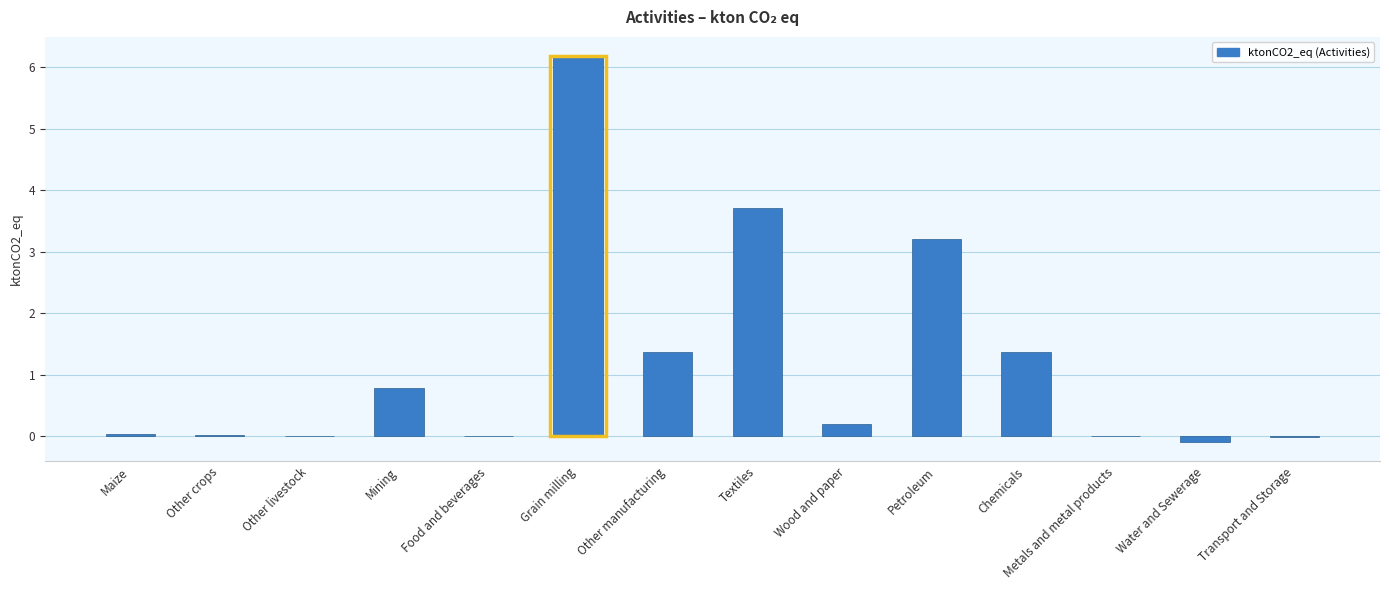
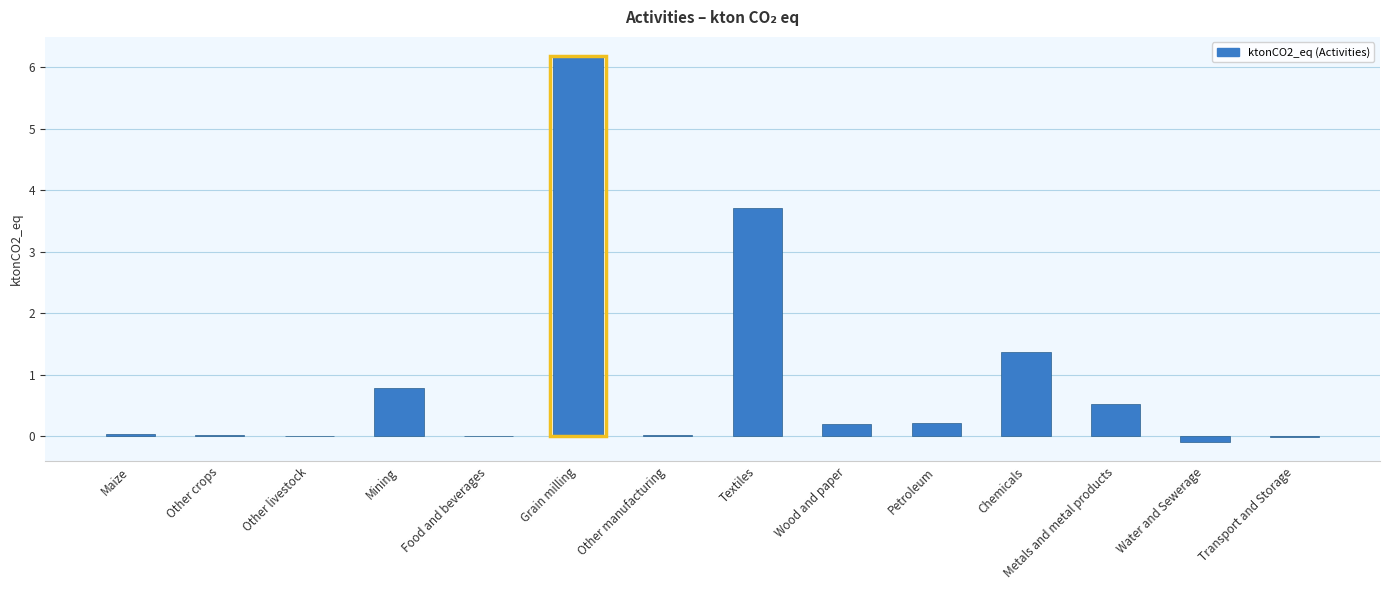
  {
    "Mining": 0.8,
    "Grain milling": 6.2,
-   "Other manufacturing": 1.4,
+   "Other manufacturing": 0.0,
    "Textiles": 3.7,
    "Wood and paper": 0.2,
-   "Petroleum": 3.2,
+   "Petroleum": 0.2,
    "Chemicals": 1.4,
-   "Metals and metal products": 0.0,
+   "Metals and metal products": 0.5,
    "Water and Sewerage": -0.1
  }
